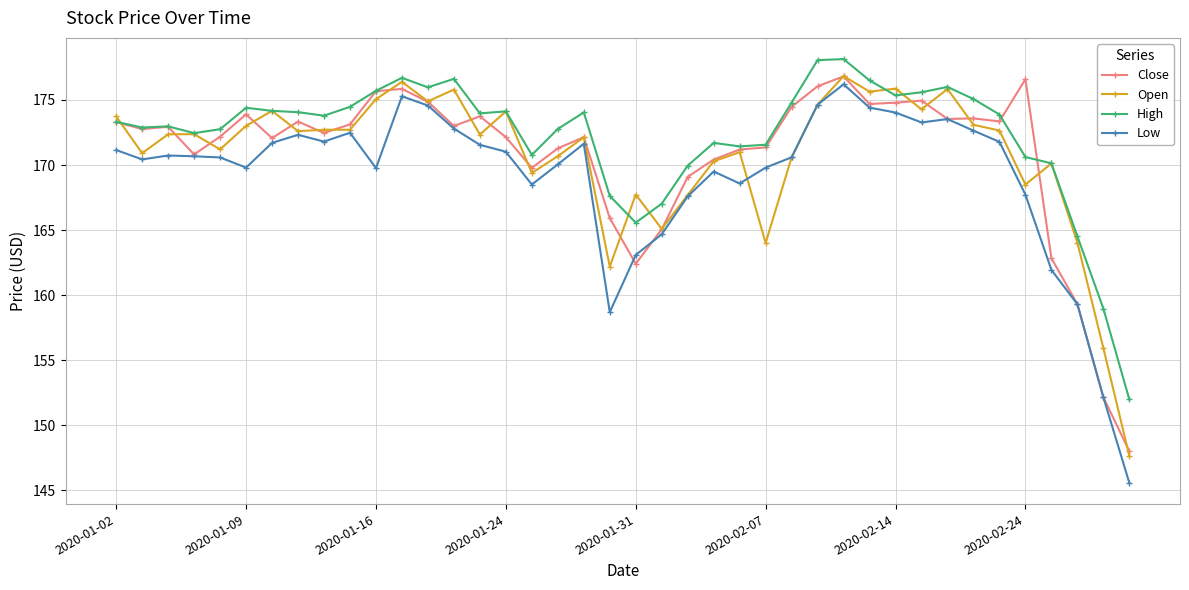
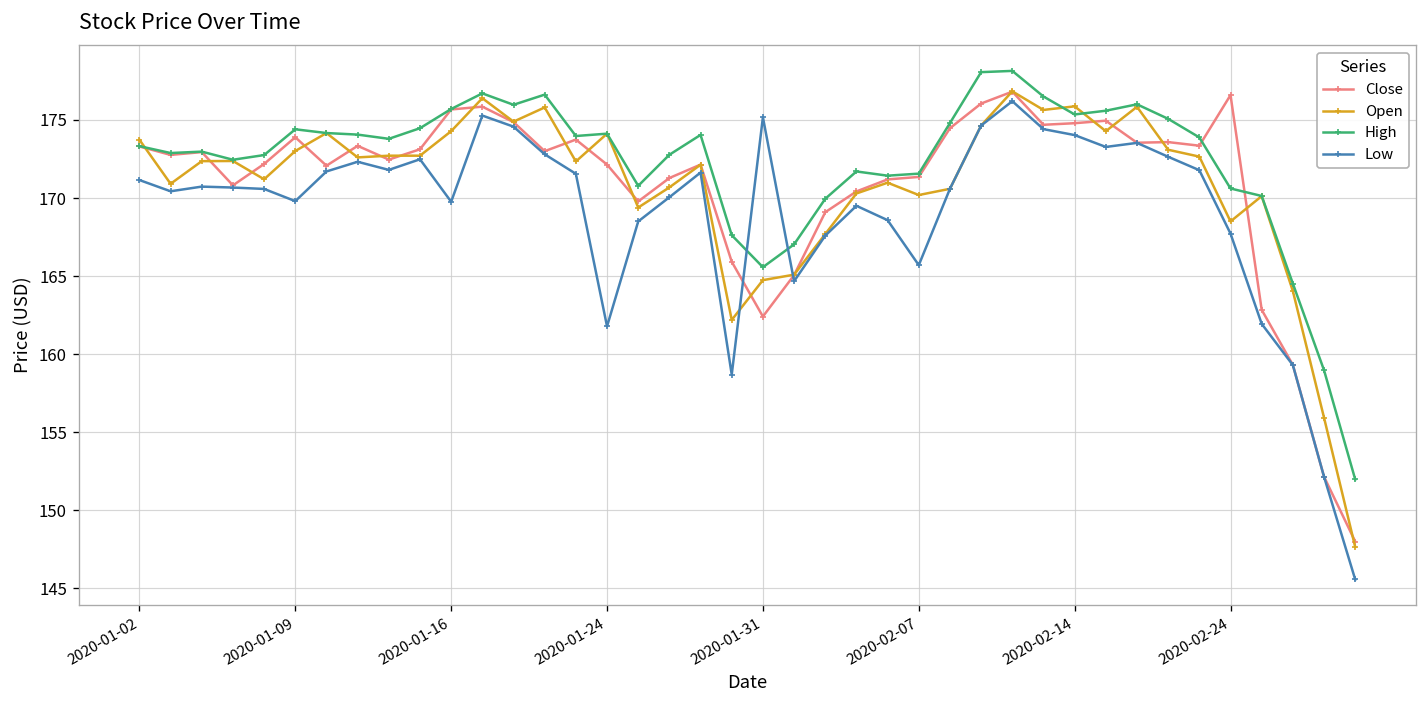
  {
    "Close": {
      "2020-01-09": 173.9,
      "2020-01-24": 172.1,
      "2020-01-31": 162.4,
      "2020-02-07": 171.4,
      "2020-02-14": 174.8,
      "2020-02-24": 176.6
    },
    "Open": {
      "2020-01-02": 173.7,
      "2020-01-09": 173.0,
-     "2020-01-16": 175.1,
-     "2020-01-31": 167.7,
-     "2020-02-07": 164.0,
+     "2020-01-16": 174.3,
+     "2020-01-31": 164.7,
+     "2020-02-07": 170.2,
      "2020-02-14": 175.9,
      "2020-02-24": 168.5
    },
    "High": {
      "2020-01-09": 174.4,
      "2020-01-31": 165.6,
      "2020-02-07": 171.6,
      "2020-02-14": 175.4,
      "2020-02-24": 170.6
    },
    "Low": {
      "2020-01-02": 171.2,
      "2020-01-09": 169.8,
      "2020-01-16": 169.8,
-     "2020-01-24": 171.0,
-     "2020-01-31": 163.1,
-     "2020-02-07": 169.8,
+     "2020-01-24": 161.8,
+     "2020-01-31": 175.2,
+     "2020-02-07": 165.7,
      "2020-02-14": 174.0,
      "2020-02-24": 167.7
    }
  }
